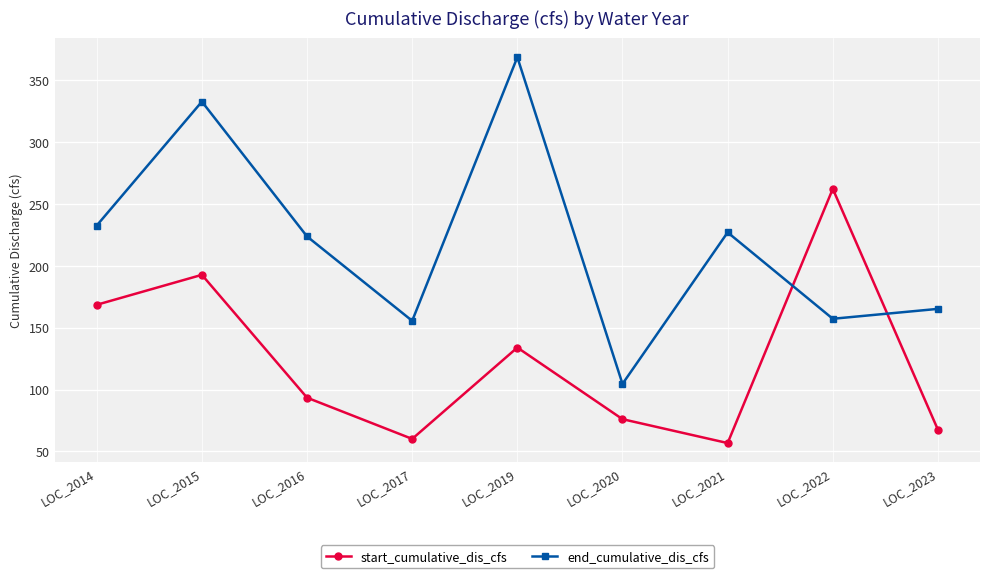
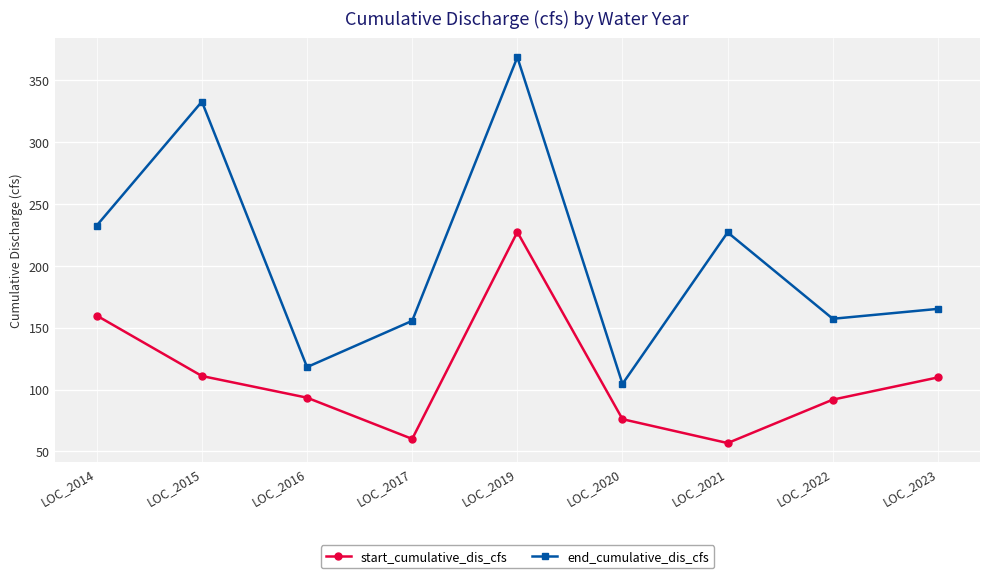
  {
    "start_cumulative_dis_cfs": {
-     "LOC_2014": 169,
-     "LOC_2015": 193,
+     "LOC_2014": 160,
+     "LOC_2015": 111,
      "LOC_2016": 93,
      "LOC_2017": 60,
-     "LOC_2019": 134,
+     "LOC_2019": 227,
      "LOC_2020": 76,
      "LOC_2021": 57,
-     "LOC_2022": 262,
-     "LOC_2023": 68
+     "LOC_2022": 92,
+     "LOC_2023": 110
    },
    "end_cumulative_dis_cfs": {
      "LOC_2014": 233,
      "LOC_2015": 333,
-     "LOC_2016": 224,
+     "LOC_2016": 118,
      "LOC_2017": 156,
      "LOC_2019": 369,
      "LOC_2020": 105,
      "LOC_2021": 227,
      "LOC_2022": 157,
      "LOC_2023": 165
    }
  }
